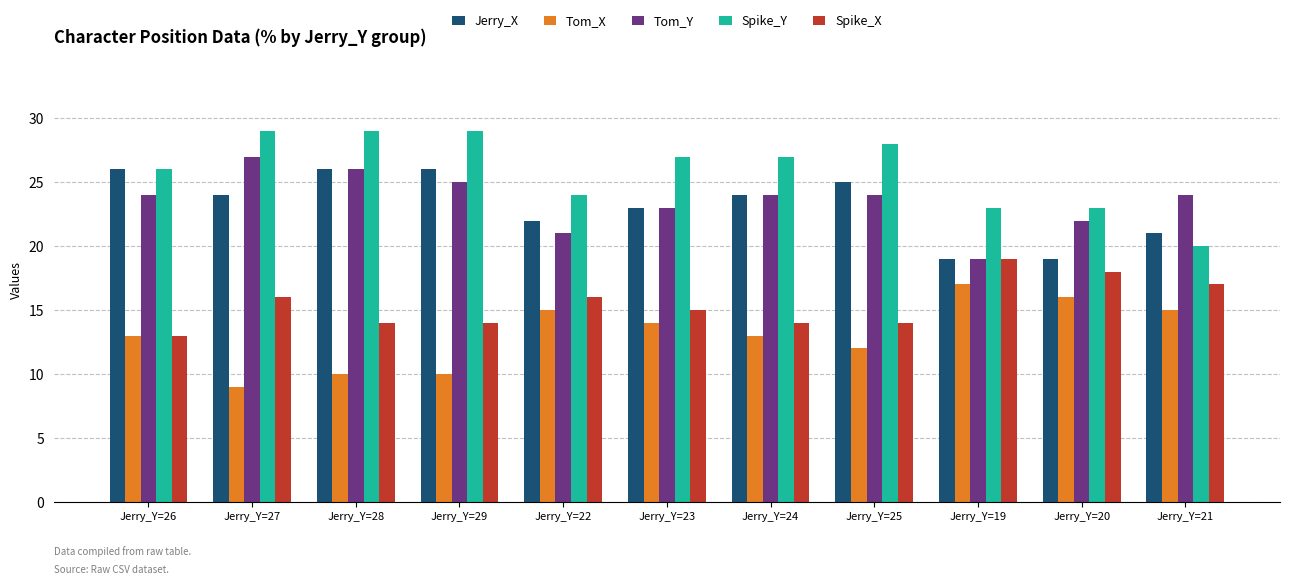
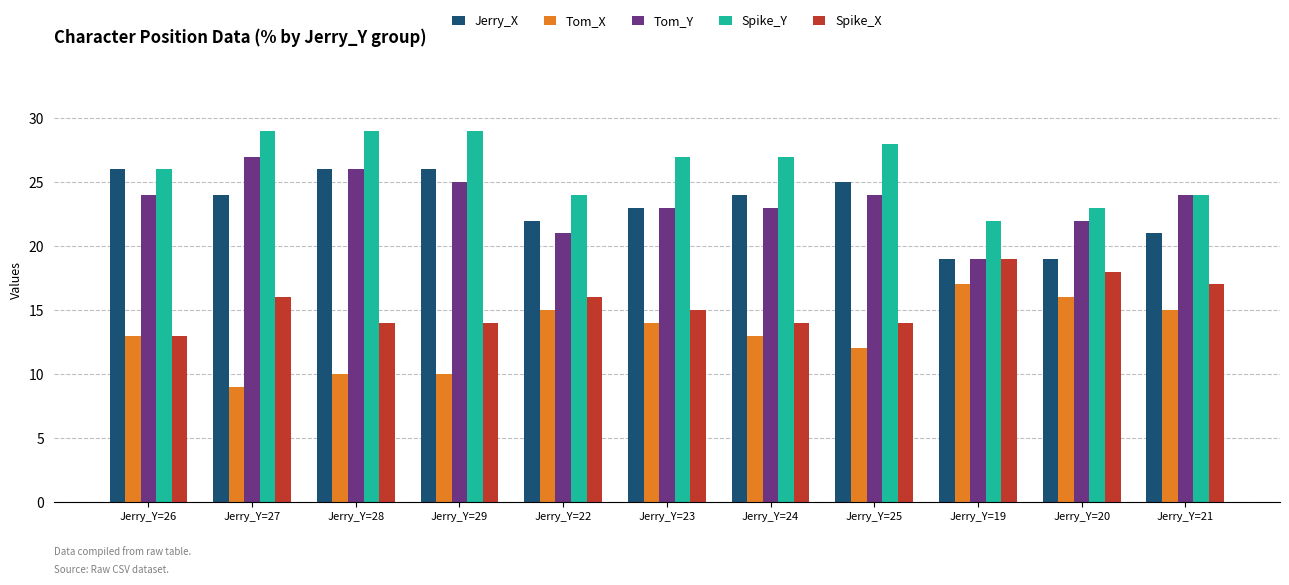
  {
    "Jerry_X": {
      "Jerry_Y=26": 26,
      "Jerry_Y=27": 24,
      "Jerry_Y=28": 26,
      "Jerry_Y=29": 26,
      "Jerry_Y=22": 22,
      "Jerry_Y=23": 23,
      "Jerry_Y=24": 24,
      "Jerry_Y=25": 25,
      "Jerry_Y=19": 19,
      "Jerry_Y=20": 19,
      "Jerry_Y=21": 21
    },
    "Tom_X": {
      "Jerry_Y=26": 13,
      "Jerry_Y=27": 9,
      "Jerry_Y=28": 10,
      "Jerry_Y=29": 10,
      "Jerry_Y=22": 15,
      "Jerry_Y=23": 14,
      "Jerry_Y=24": 13,
      "Jerry_Y=25": 12,
      "Jerry_Y=19": 17,
      "Jerry_Y=20": 16,
      "Jerry_Y=21": 15
    },
    "Tom_Y": {
      "Jerry_Y=26": 24,
      "Jerry_Y=27": 27,
      "Jerry_Y=28": 26,
      "Jerry_Y=29": 25,
      "Jerry_Y=22": 21,
      "Jerry_Y=23": 23,
-     "Jerry_Y=24": 24,
+     "Jerry_Y=24": 23,
      "Jerry_Y=25": 24,
      "Jerry_Y=19": 19,
      "Jerry_Y=20": 22,
      "Jerry_Y=21": 24
    },
    "Spike_Y": {
      "Jerry_Y=26": 26,
      "Jerry_Y=27": 29,
      "Jerry_Y=28": 29,
      "Jerry_Y=29": 29,
      "Jerry_Y=22": 24,
      "Jerry_Y=23": 27,
      "Jerry_Y=24": 27,
      "Jerry_Y=25": 28,
-     "Jerry_Y=19": 23,
+     "Jerry_Y=19": 22,
      "Jerry_Y=20": 23,
-     "Jerry_Y=21": 20
+     "Jerry_Y=21": 24
    },
    "Spike_X": {
      "Jerry_Y=26": 13,
      "Jerry_Y=27": 16,
      "Jerry_Y=28": 14,
      "Jerry_Y=29": 14,
      "Jerry_Y=22": 16,
      "Jerry_Y=23": 15,
      "Jerry_Y=24": 14,
      "Jerry_Y=25": 14,
      "Jerry_Y=19": 19,
      "Jerry_Y=20": 18,
      "Jerry_Y=21": 17
    }
  }
